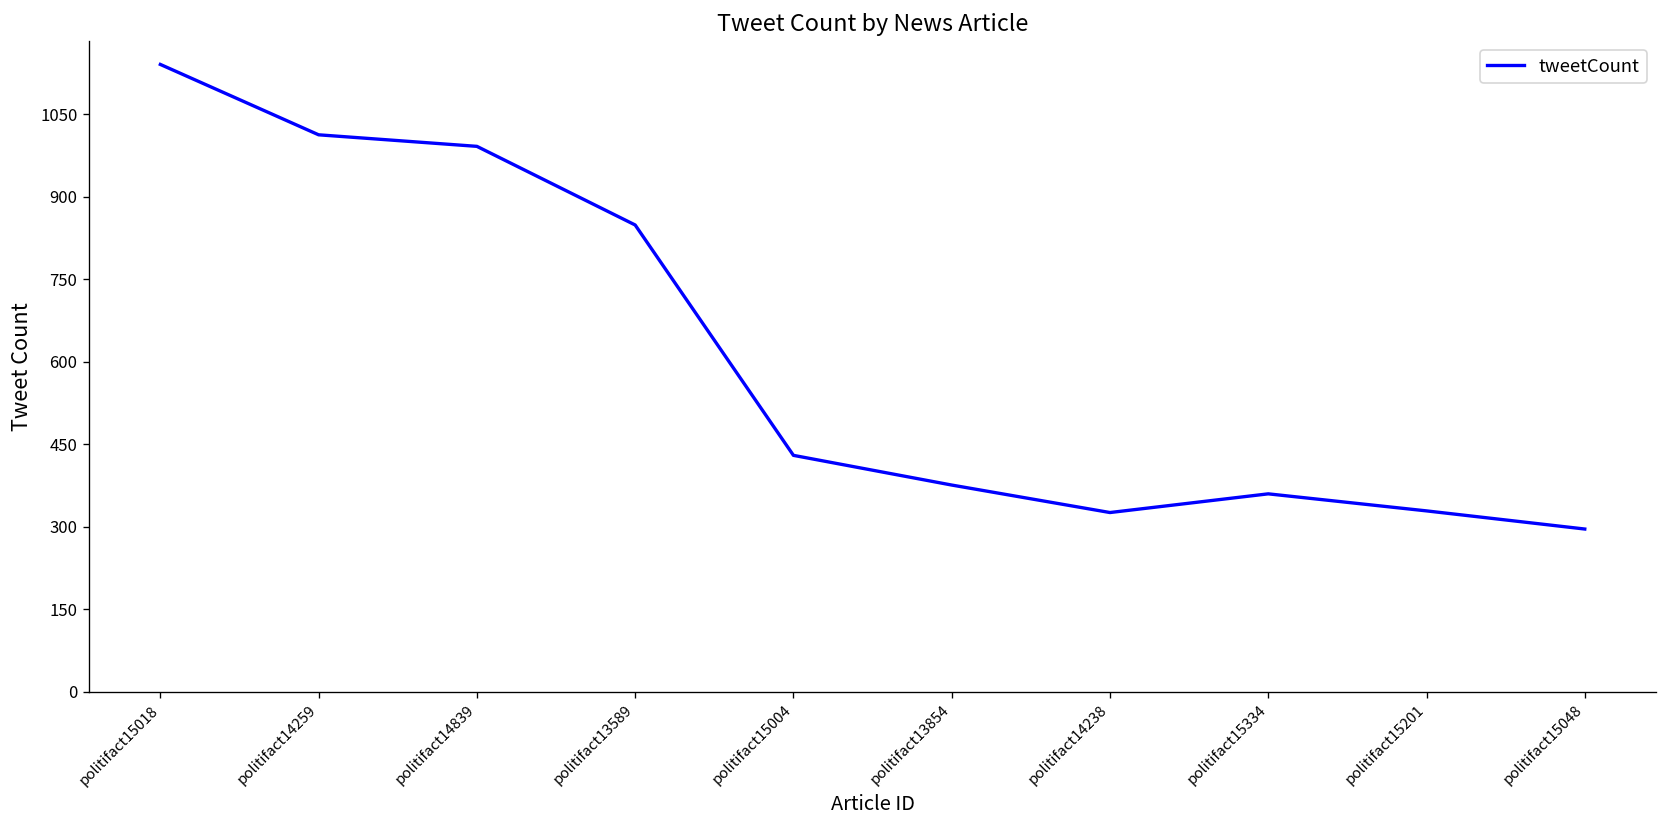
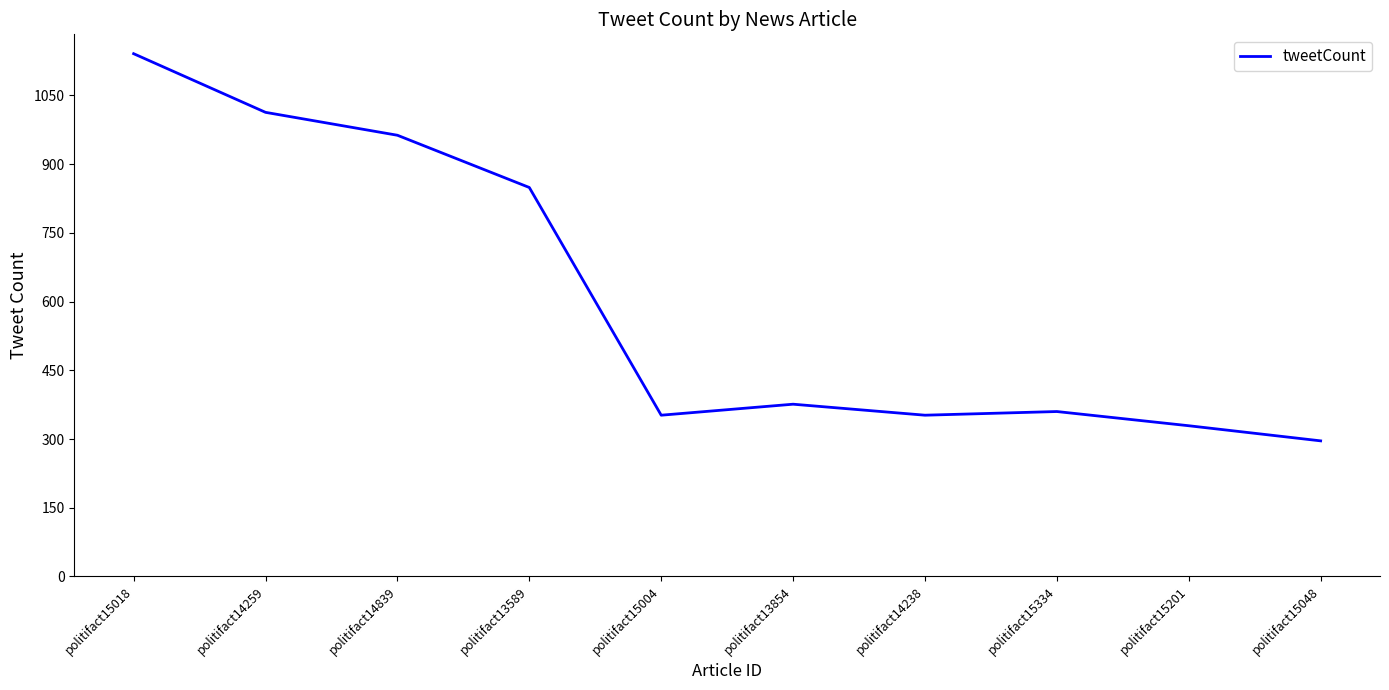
  {
    "politifact15018": 1140,
    "politifact14259": 1010,
-   "politifact14839": 990,
+   "politifact14839": 960,
    "politifact13589": 850,
-   "politifact15004": 430,
+   "politifact15004": 350,
    "politifact13854": 380,
-   "politifact14238": 330,
+   "politifact14238": 350,
    "politifact15334": 360,
    "politifact15201": 330,
    "politifact15048": 300
  }
